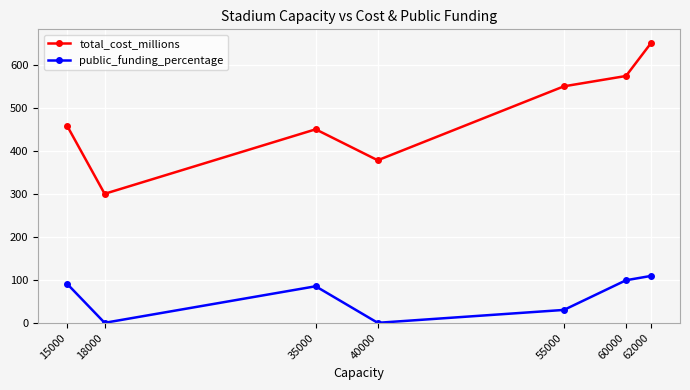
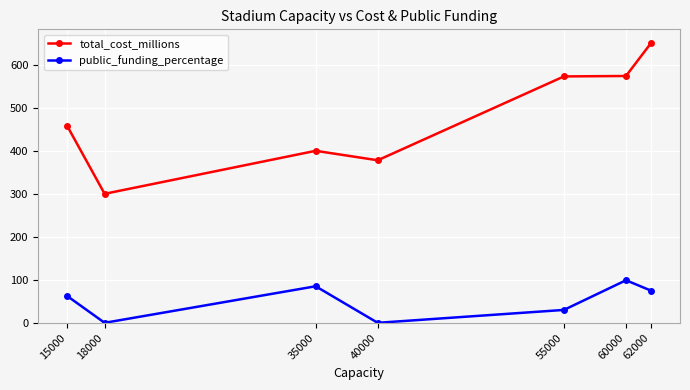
  {
    "total_cost_millions": {
      "15000": 460,
      "18000": 300,
-     "35000": 450,
+     "35000": 400,
      "40000": 380,
-     "55000": 550,
+     "55000": 570,
      "60000": 570,
      "62000": 650
    },
    "public_funding_percentage": {
-     "15000": 90,
+     "15000": 60,
      "18000": 0,
      "35000": 90,
      "40000": 0,
      "55000": 30,
      "60000": 100,
-     "62000": 110
+     "62000": 80
    }
  }
